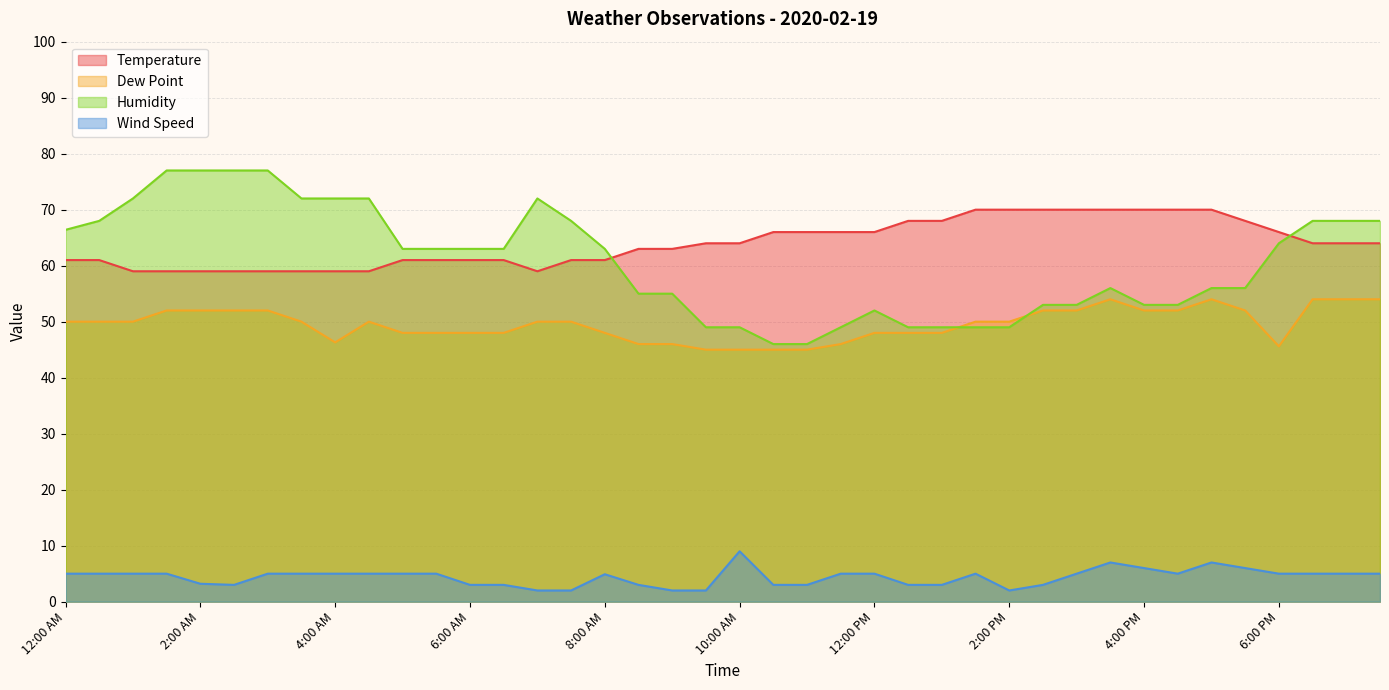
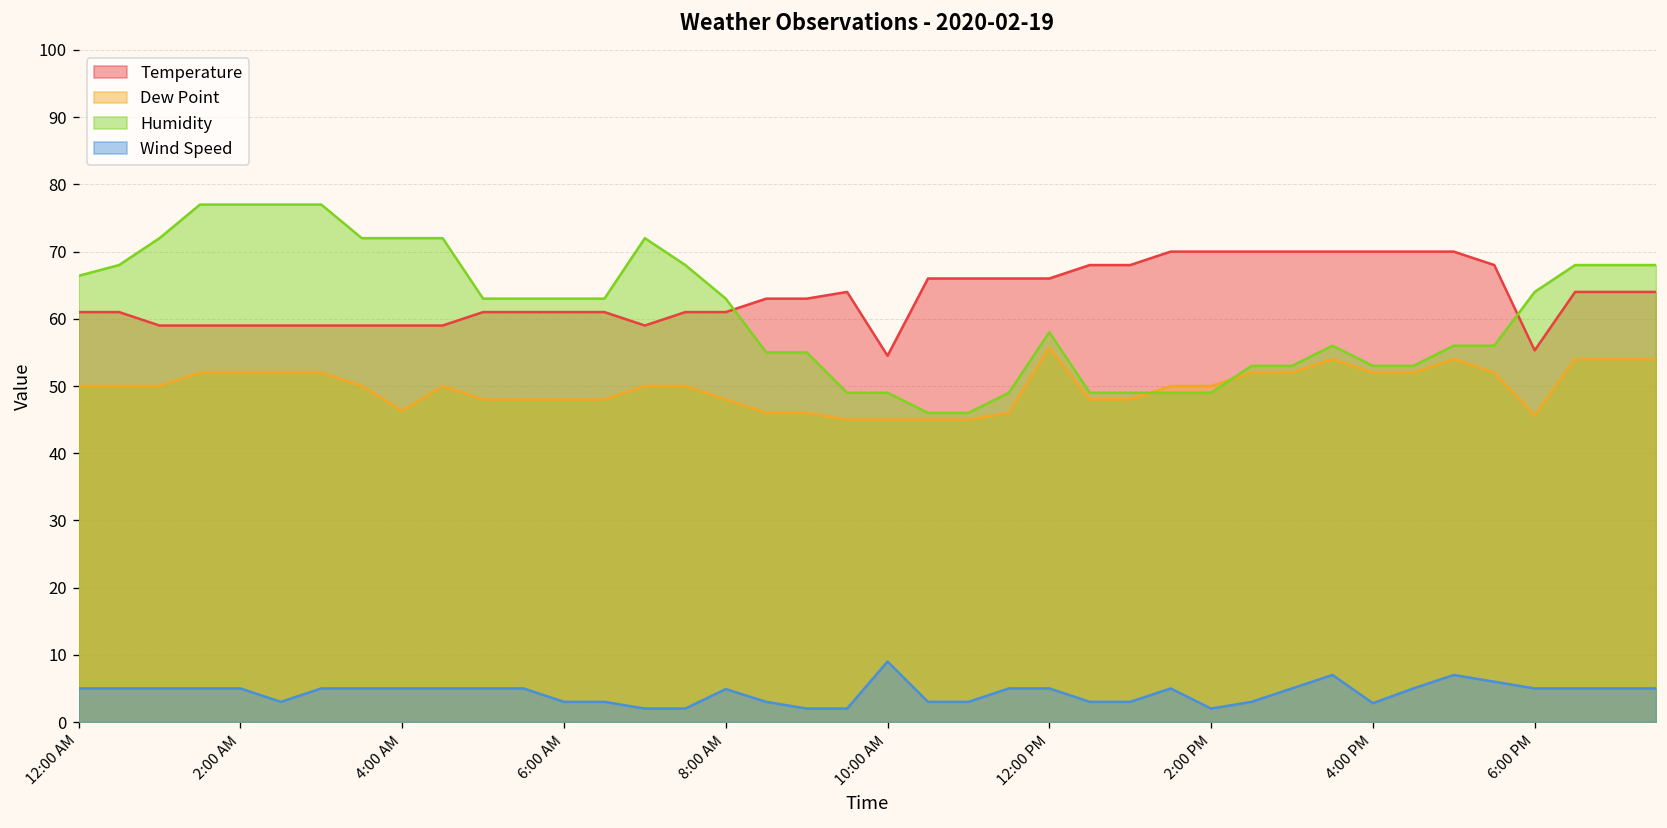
  {
    "Temperature": {
      "12:00 AM": 61,
      "2:00 AM": 59,
      "4:00 AM": 59,
      "6:00 AM": 61,
      "8:00 AM": 61,
-     "10:00 AM": 64,
+     "10:00 AM": 55,
      "12:00 PM": 66,
      "2:00 PM": 70,
      "4:00 PM": 70,
-     "6:00 PM": 66
+     "6:00 PM": 55
    },
    "Dew Point": {
      "12:00 AM": 50,
      "2:00 AM": 52,
      "4:00 AM": 46,
      "6:00 AM": 48,
      "8:00 AM": 48,
      "10:00 AM": 45,
-     "12:00 PM": 48,
+     "12:00 PM": 56,
      "2:00 PM": 50,
      "4:00 PM": 52,
      "6:00 PM": 46
    },
    "Humidity": {
      "12:00 AM": 66,
      "2:00 AM": 77,
      "4:00 AM": 72,
      "6:00 AM": 63,
      "8:00 AM": 63,
      "10:00 AM": 49,
-     "12:00 PM": 52,
+     "12:00 PM": 58,
      "2:00 PM": 49,
      "4:00 PM": 53,
      "6:00 PM": 64
    },
    "Wind Speed": {
      "12:00 AM": 5,
-     "2:00 AM": 3,
+     "2:00 AM": 5,
      "4:00 AM": 5,
      "6:00 AM": 3,
      "8:00 AM": 5,
      "10:00 AM": 9,
      "12:00 PM": 5,
      "2:00 PM": 2,
-     "4:00 PM": 6,
+     "4:00 PM": 3,
      "6:00 PM": 5
    }
  }
